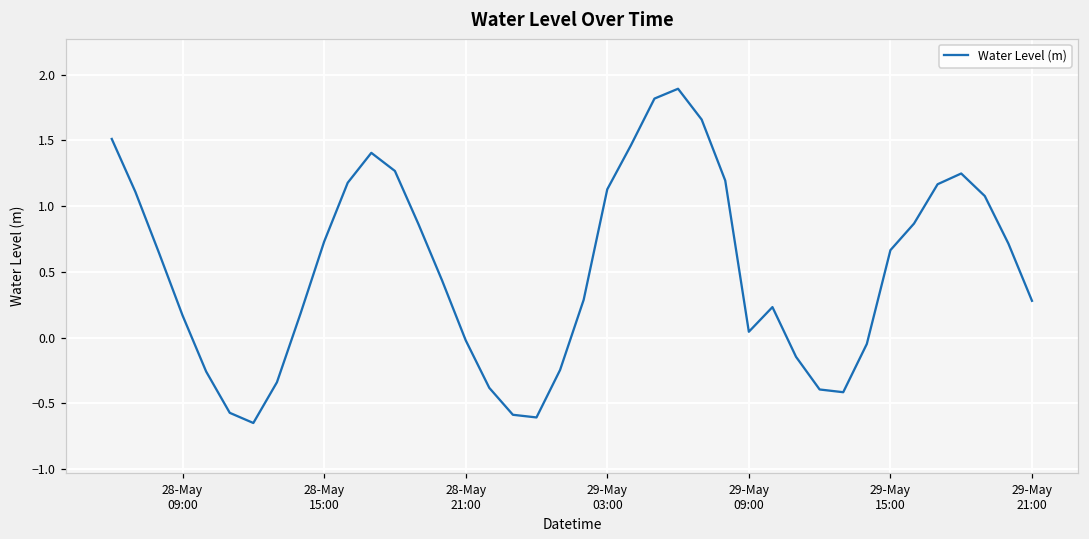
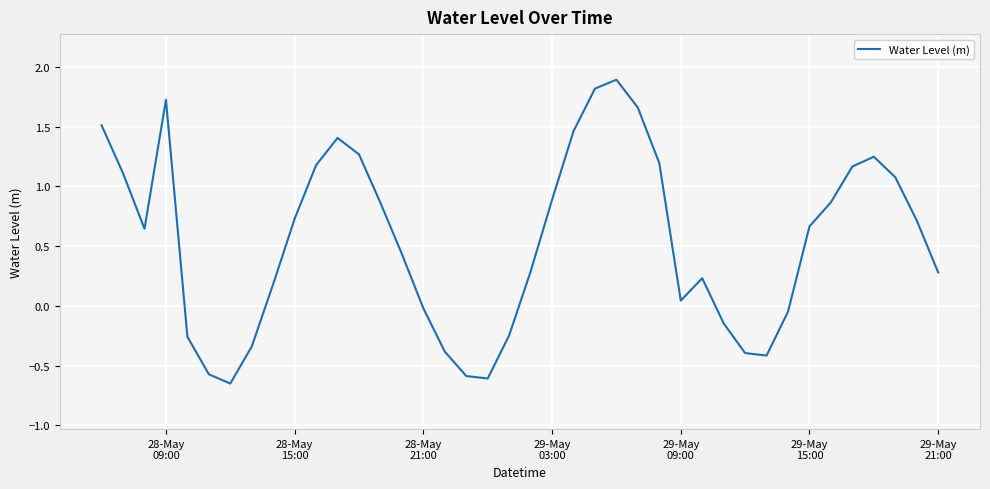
  {
-   "28-May 09:00": 0.17,
+   "28-May 09:00": 1.73,
    "28-May 15:00": 0.73,
    "28-May 21:00": -0.02,
-   "29-May 03:00": 1.13,
+   "29-May 03:00": 0.89,
    "29-May 09:00": 0.04,
    "29-May 15:00": 0.66,
    "29-May 21:00": 0.28
  }
